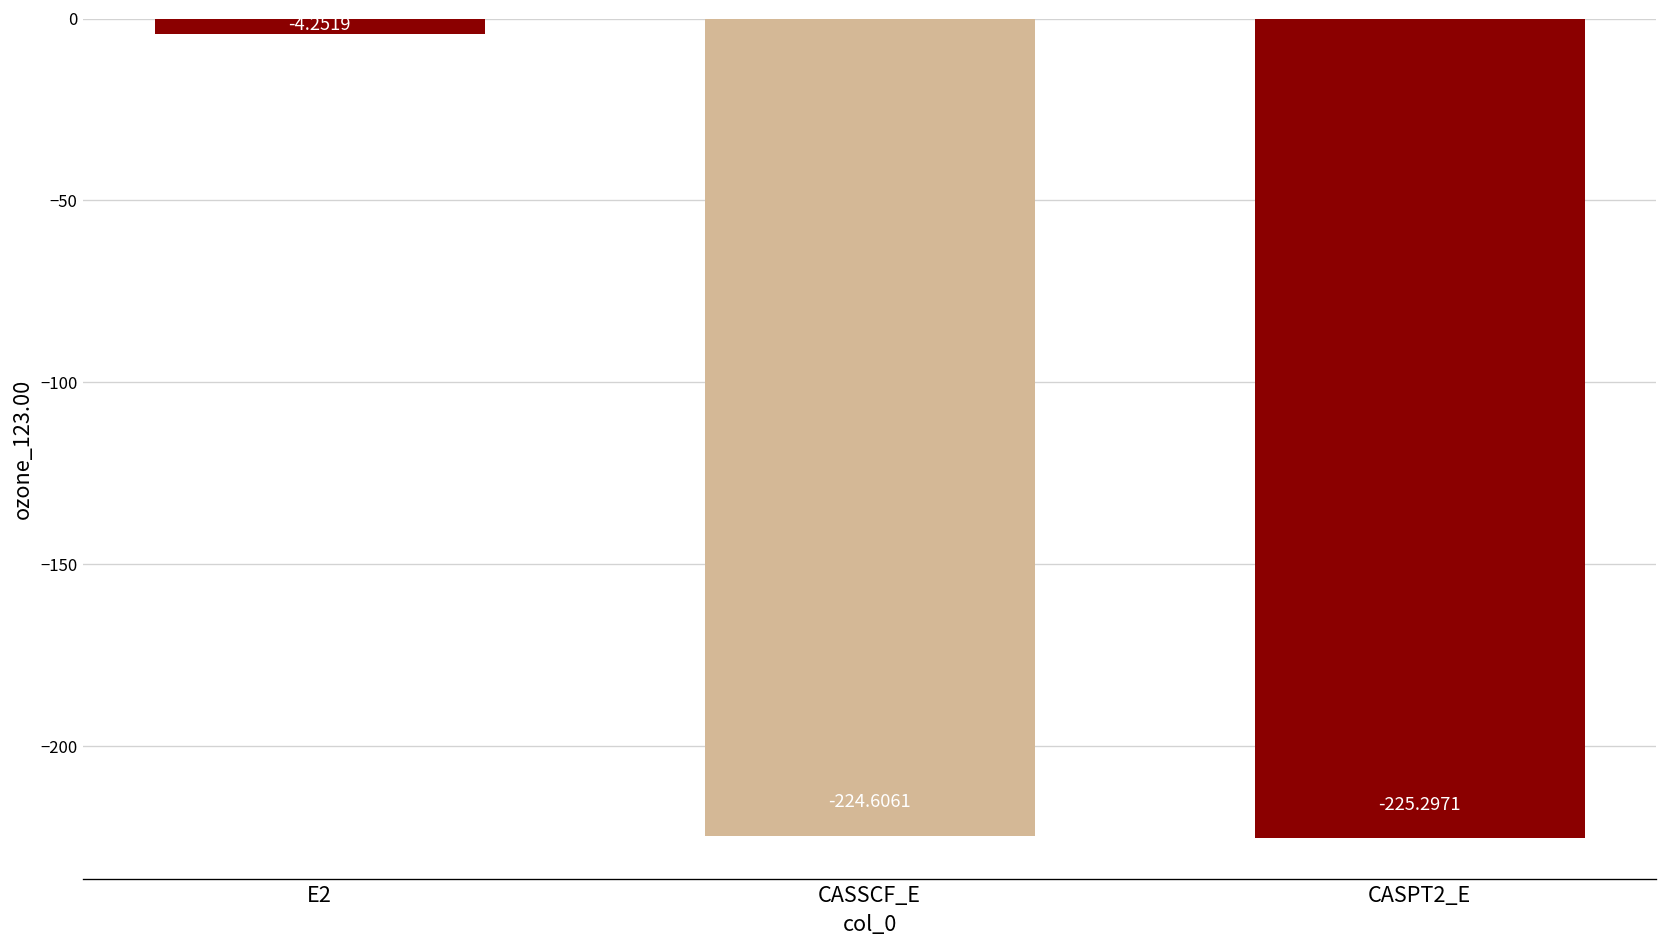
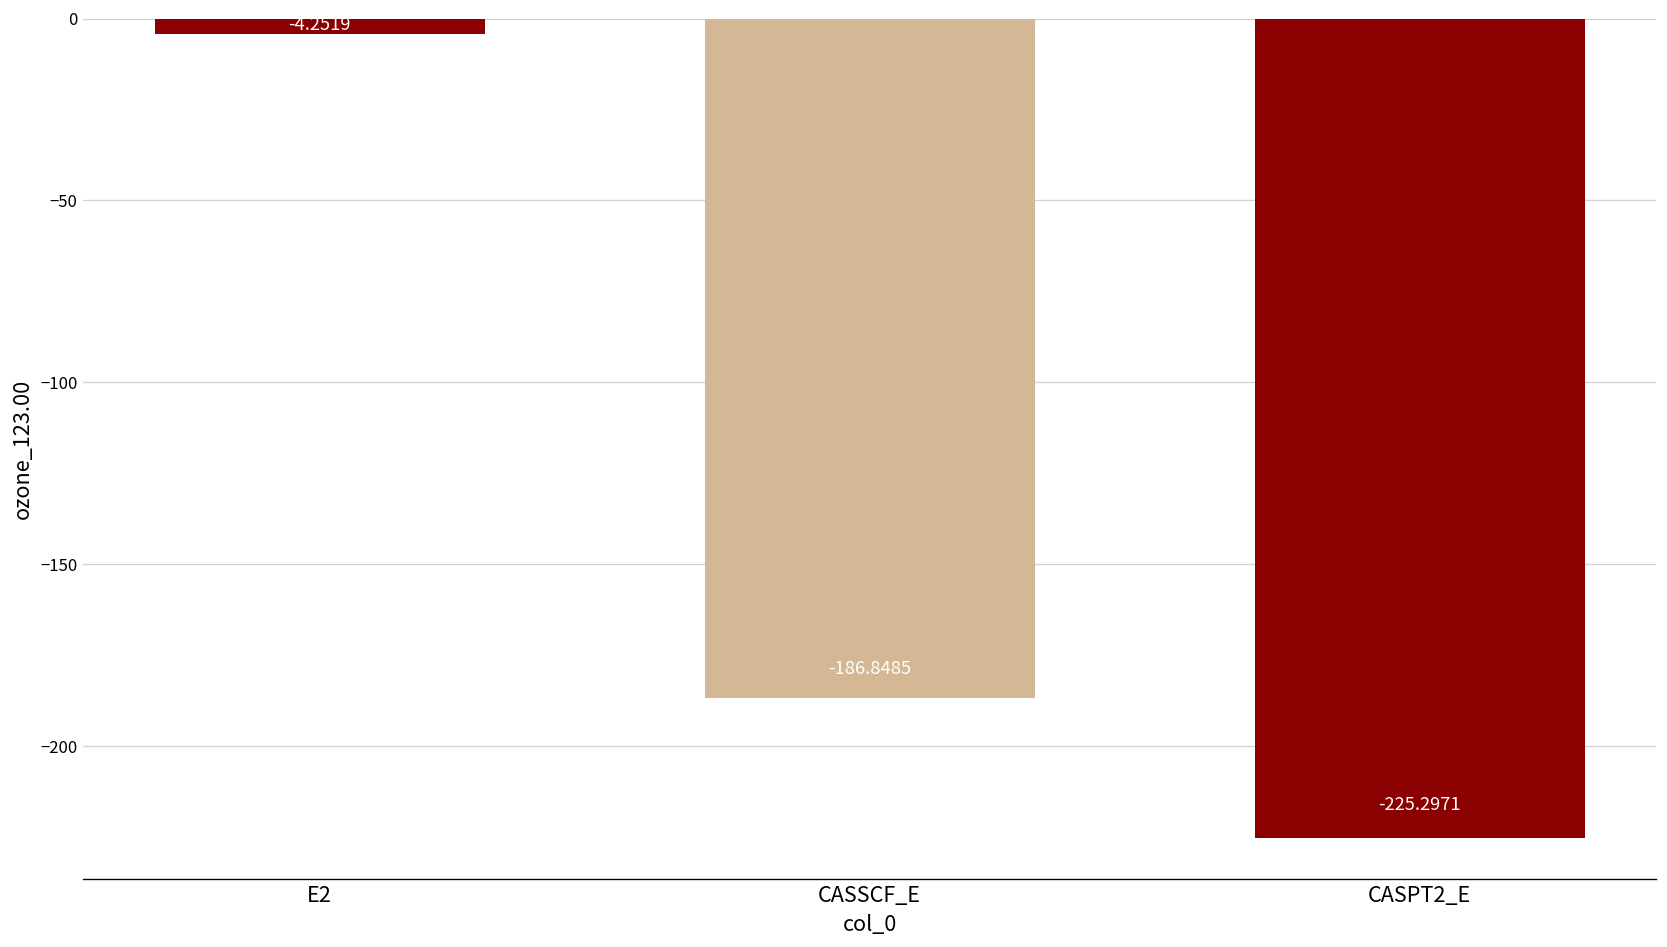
  {
    "E2": -4.2519,
-   "CASSCF_E": -224.6061,
+   "CASSCF_E": -186.8485,
    "CASPT2_E": -225.2971
  }
